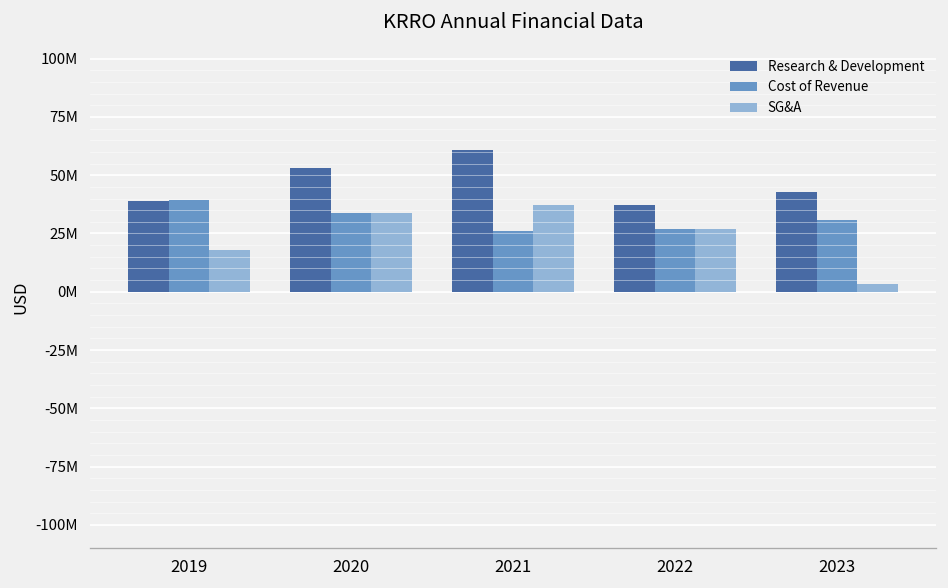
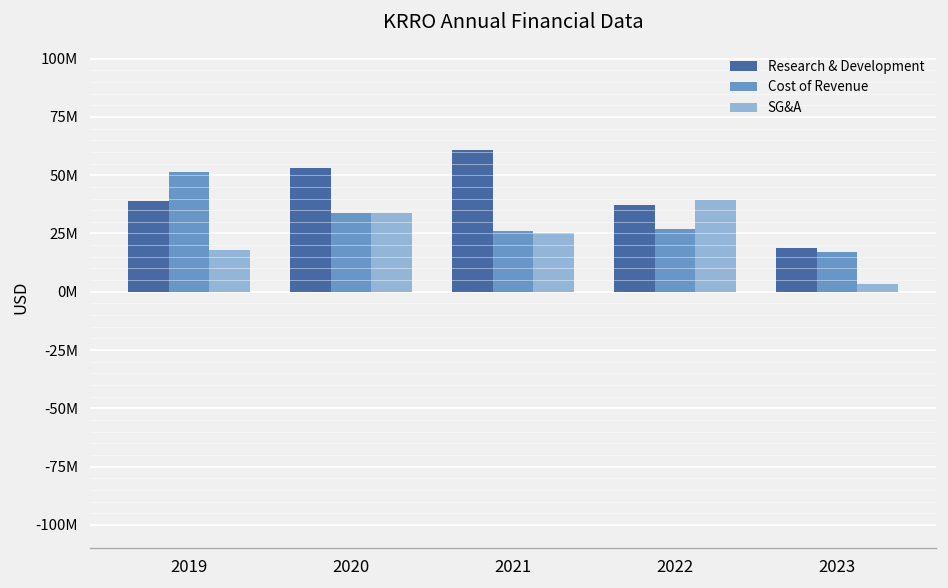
  {
    "Research & Development": {
      "2019": 39000000,
      "2020": 53000000,
      "2021": 61000000,
      "2022": 37000000,
-     "2023": 43000000
+     "2023": 19000000
    },
    "Cost of Revenue": {
-     "2019": 40000000,
+     "2019": 52000000,
      "2020": 34000000,
      "2021": 26000000,
      "2022": 27000000,
-     "2023": 31000000
+     "2023": 17000000
    },
    "SG&A": {
      "2019": 18000000,
      "2020": 34000000,
-     "2021": 37000000,
-     "2022": 27000000,
+     "2021": 25000000,
+     "2022": 39000000,
      "2023": 3000000
    }
  }
